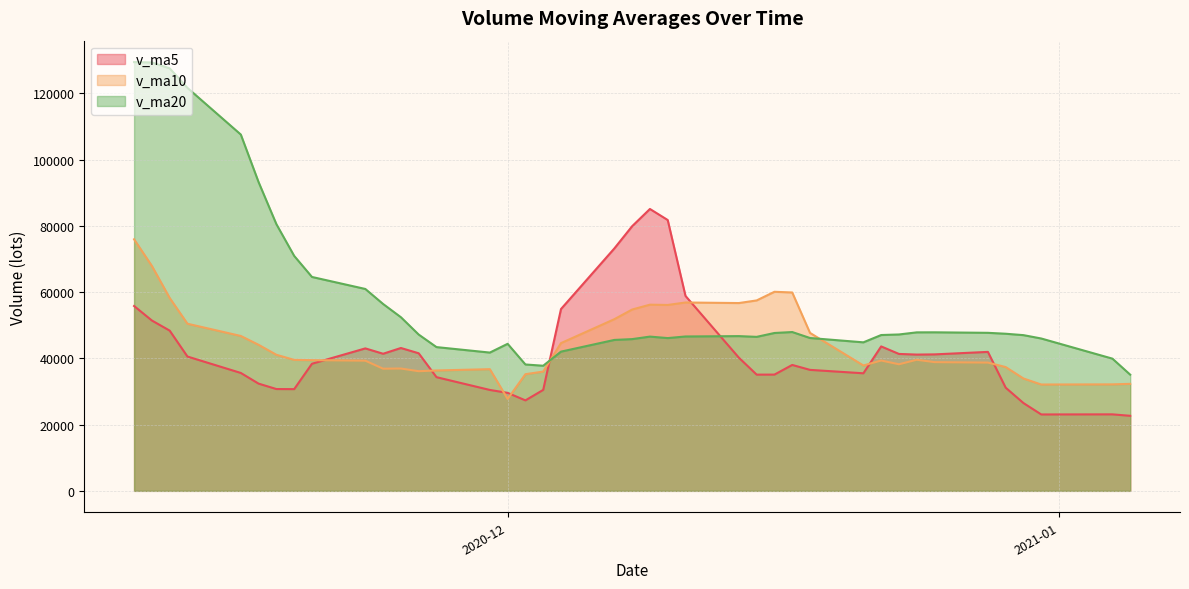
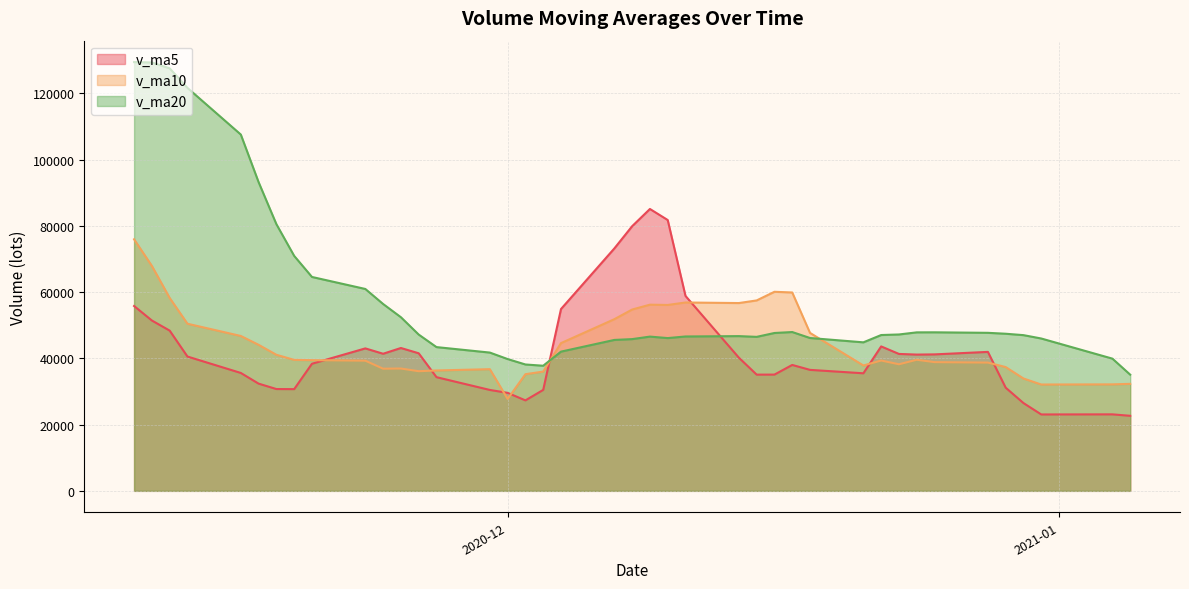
  {
    "v_ma5": {
      "2020-12": 30000
    },
    "v_ma10": {
      "2020-12": 28000
    },
    "v_ma20": {
-     "2020-12": 44000
+     "2020-12": 40000
    }
  }
